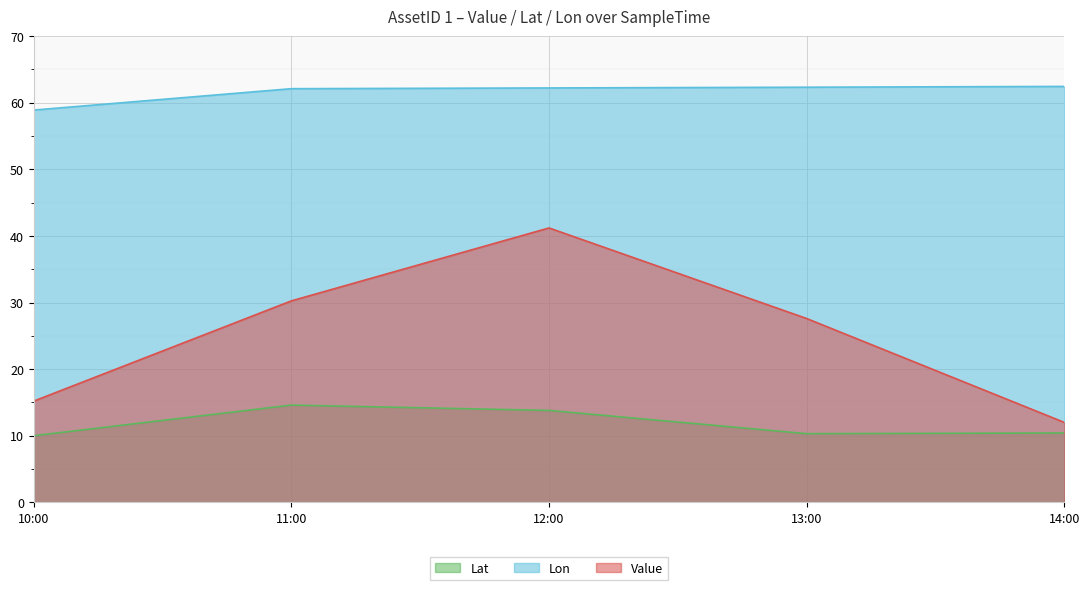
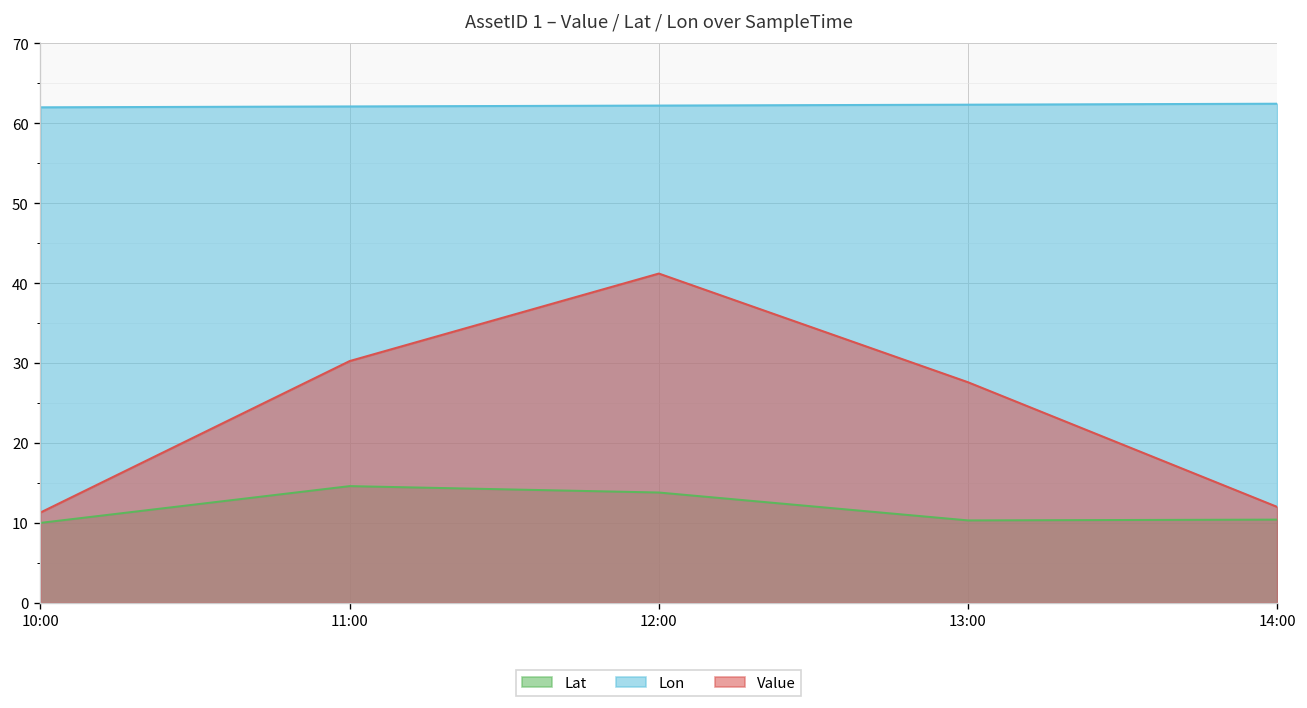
  {
    "Lat": {
      "10:00": 10,
      "11:00": 15,
      "12:00": 14,
      "13:00": 10,
      "14:00": 10
    },
    "Lon": {
-     "10:00": 59,
+     "10:00": 62,
      "11:00": 62,
      "12:00": 62,
      "13:00": 62,
      "14:00": 62
    },
    "Value": {
-     "10:00": 15,
+     "10:00": 11,
      "11:00": 30,
      "12:00": 41,
      "13:00": 28,
      "14:00": 12
    }
  }
